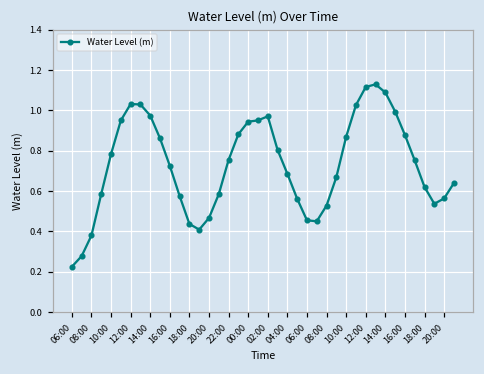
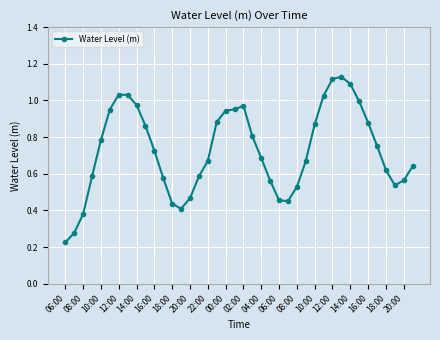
  {
-   "22:00": 0.75,
+   "22:00": 0.67,
    "00:00": 0.94,
    "02:00": 0.97,
    "04:00": 0.69
  }
